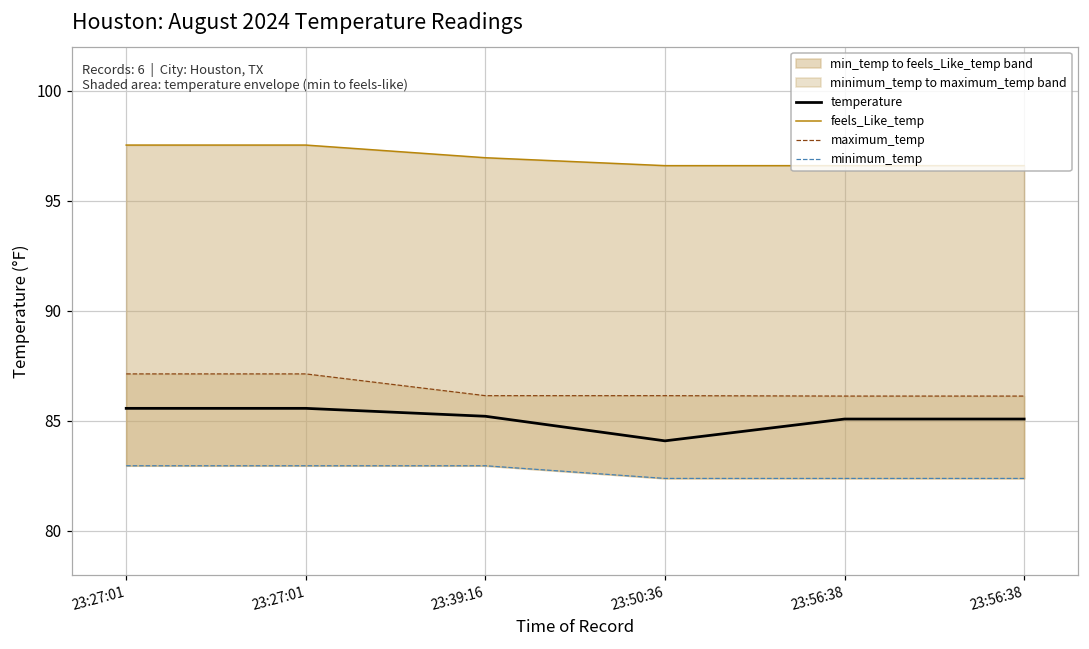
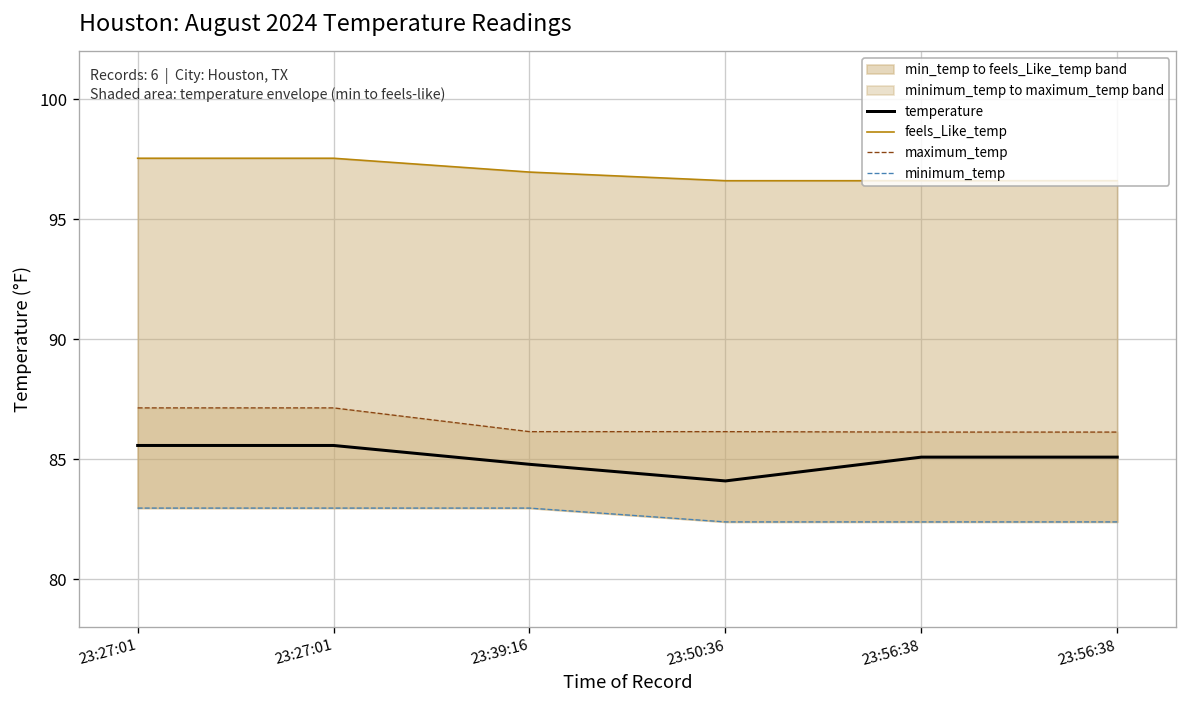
  {
    "temperature": {
-     "23:39:16": 85.2,
+     "23:39:16": 84.8,
      "23:50:36": 84.1
    },
    "minimum_temp": {
      "23:39:16": 83.0,
      "23:50:36": 82.4
    }
  }
